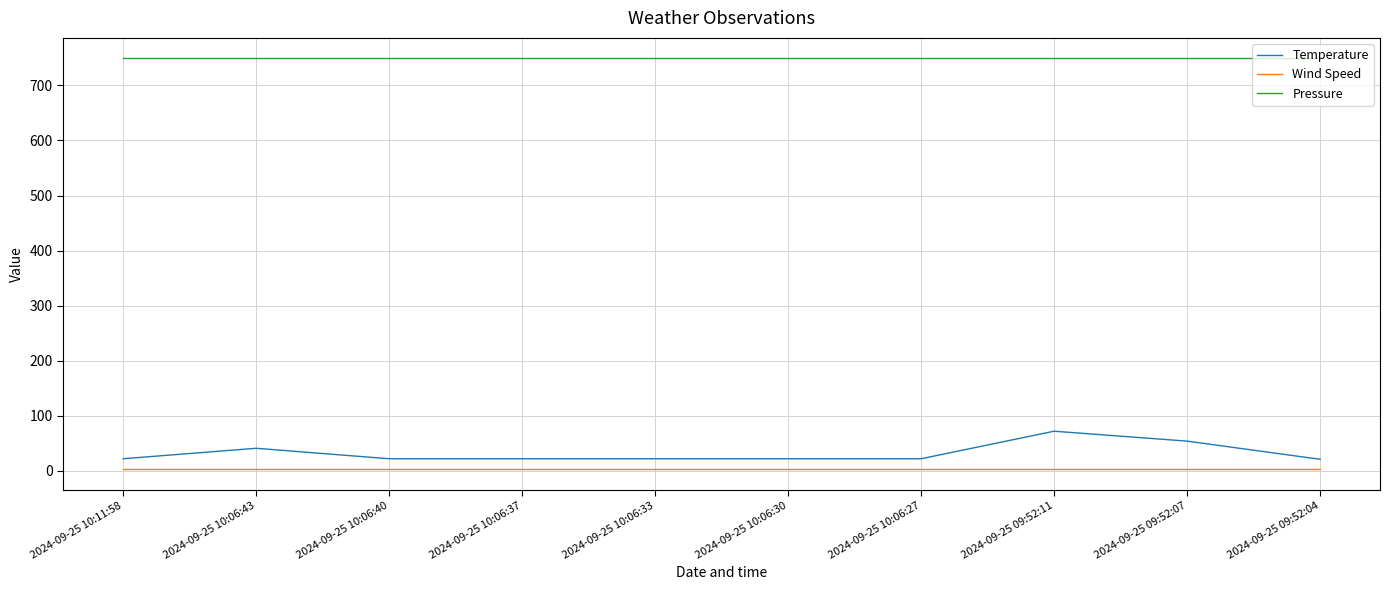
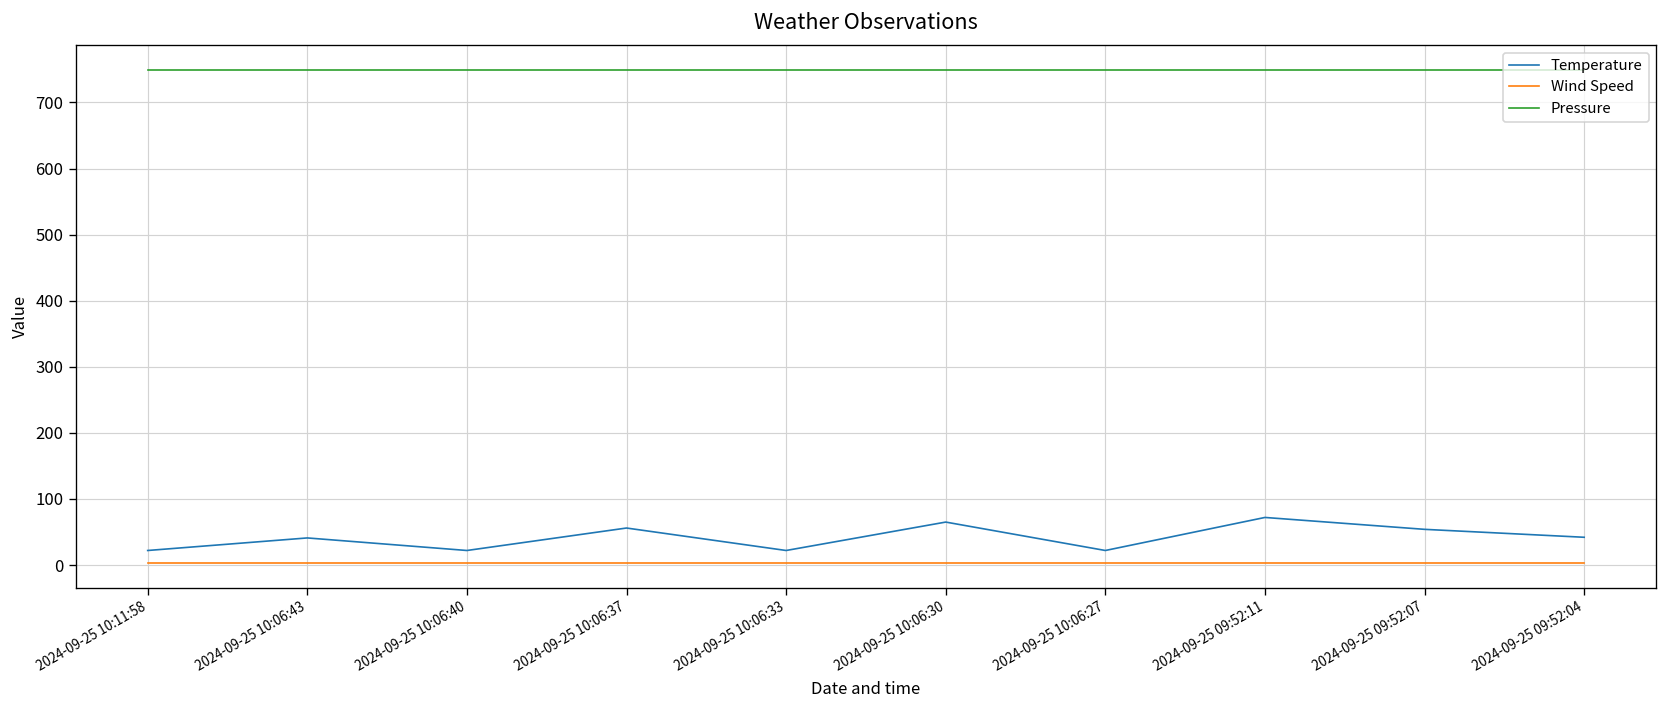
  {
    "Temperature": {
      "2024-09-25 10:11:58": 20,
      "2024-09-25 10:06:43": 40,
      "2024-09-25 10:06:40": 20,
-     "2024-09-25 10:06:37": 20,
+     "2024-09-25 10:06:37": 60,
      "2024-09-25 10:06:33": 20,
-     "2024-09-25 10:06:30": 20,
+     "2024-09-25 10:06:30": 70,
      "2024-09-25 10:06:27": 20,
      "2024-09-25 09:52:11": 70,
      "2024-09-25 09:52:07": 50,
-     "2024-09-25 09:52:04": 20
+     "2024-09-25 09:52:04": 40
    },
    "Wind Speed": {
      "2024-09-25 10:11:58": 0,
      "2024-09-25 10:06:43": 0,
      "2024-09-25 10:06:40": 0,
      "2024-09-25 10:06:37": 0,
      "2024-09-25 10:06:33": 0,
      "2024-09-25 10:06:30": 0,
      "2024-09-25 10:06:27": 0,
      "2024-09-25 09:52:11": 0,
      "2024-09-25 09:52:07": 0,
      "2024-09-25 09:52:04": 0
    },
    "Pressure": {
      "2024-09-25 10:11:58": 750,
      "2024-09-25 10:06:43": 750,
      "2024-09-25 10:06:40": 750,
      "2024-09-25 10:06:37": 750,
      "2024-09-25 10:06:33": 750,
      "2024-09-25 10:06:30": 750,
      "2024-09-25 10:06:27": 750,
      "2024-09-25 09:52:11": 750,
      "2024-09-25 09:52:07": 750
    }
  }
